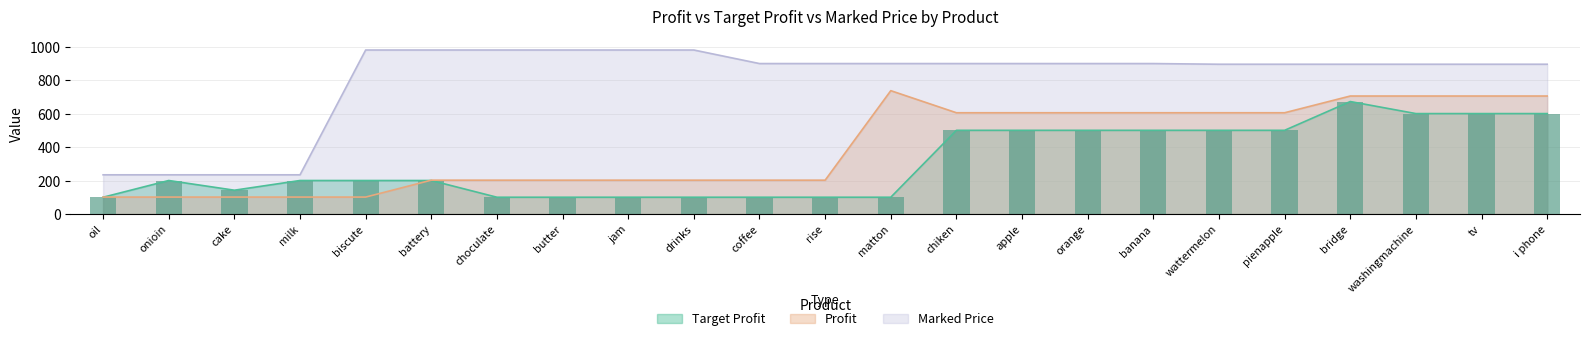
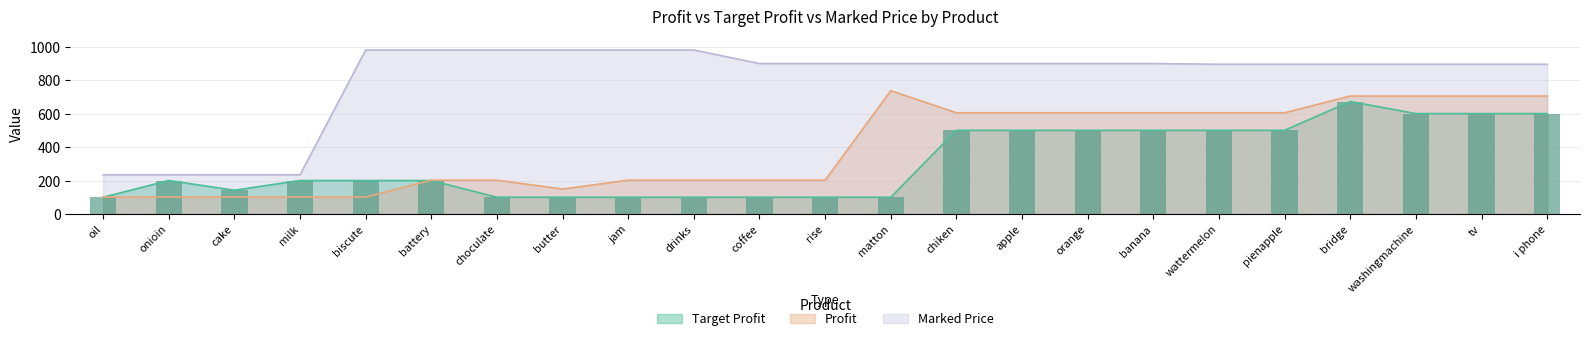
  {
    "Target Profit": {
      "oil": 100,
      "onioin": 200,
      "cake": 140,
      "milk": 200,
      "biscute": 200,
      "battery": 200,
      "choculate": 100,
      "butter": 100,
      "jam": 100,
      "drinks": 100,
      "coffee": 100,
      "rise": 100,
      "matton": 100,
      "chiken": 500,
      "apple": 500,
      "orange": 500,
      "banana": 500,
      "wattermelon": 500,
      "pienapple": 500,
      "bridge": 670,
      "washingmachine": 600,
      "tv": 600,
      "i phone": 600
    },
    "Profit": {
      "onioin": 100,
      "cake": 100,
      "milk": 100,
      "biscute": 100,
      "choculate": 200,
-     "butter": 200,
+     "butter": 150,
      "jam": 200,
      "drinks": 200,
      "coffee": 200,
      "rise": 200,
      "matton": 740,
      "chiken": 610,
      "apple": 610,
      "orange": 610,
      "banana": 610,
      "wattermelon": 610,
      "pienapple": 610,
      "bridge": 710,
      "washingmachine": 710,
      "tv": 710,
      "i phone": 710
    },
    "Marked Price": {
      "oil": 230,
      "onioin": 230,
      "cake": 230,
      "milk": 230,
      "biscute": 980,
      "battery": 980,
      "choculate": 980,
      "butter": 980,
      "jam": 980,
      "drinks": 980,
      "coffee": 900,
      "rise": 900,
      "matton": 900,
      "chiken": 900,
      "apple": 900,
      "orange": 900,
      "banana": 900,
      "wattermelon": 900,
      "pienapple": 900,
      "bridge": 900,
      "washingmachine": 900,
      "tv": 900,
      "i phone": 900
    }
  }
